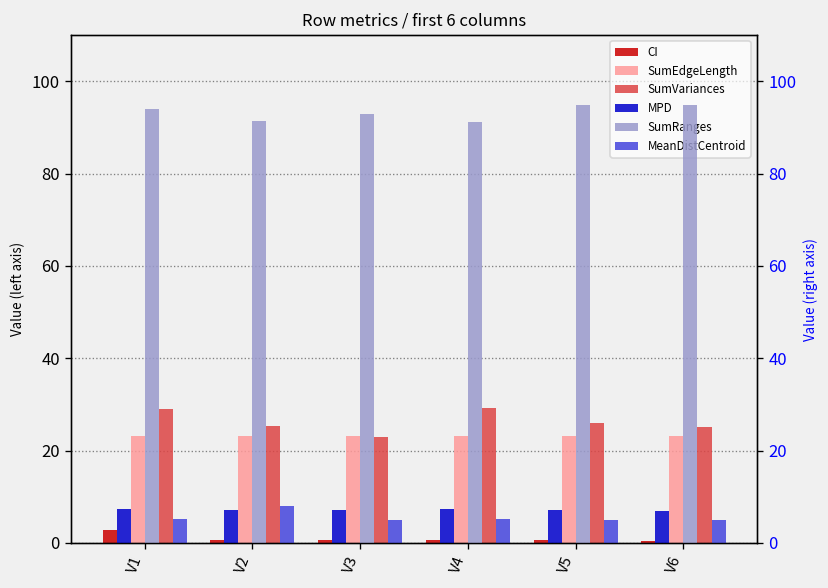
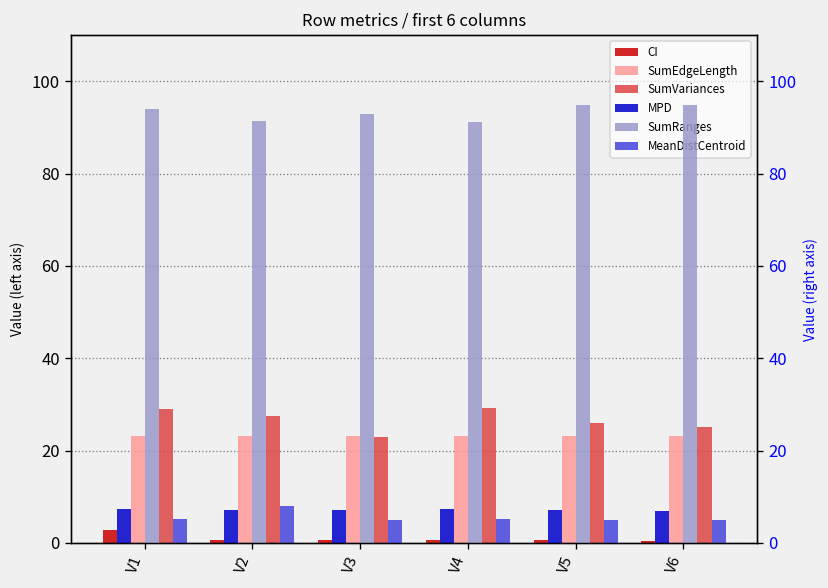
  {
    "CI": {
      "V1": 3
    },
    "SumEdgeLength": {
      "V1": 23,
      "V2": 23,
      "V3": 23,
      "V4": 23,
      "V5": 23,
      "V6": 23
    },
    "SumVariances": {
      "V1": 29,
-     "V2": 25,
+     "V2": 28,
      "V3": 23,
      "V4": 29,
      "V5": 26,
      "V6": 25
    },
    "MPD": {
      "V1": 7,
      "V2": 7,
      "V3": 7,
      "V4": 7,
      "V5": 7,
      "V6": 7
    },
    "SumRanges": {
      "V1": 94,
      "V2": 92,
      "V3": 93,
      "V4": 91,
      "V5": 95
    },
    "MeanDistCentroid": {
      "V1": 5,
      "V2": 8,
      "V3": 5,
      "V4": 5,
      "V5": 5,
      "V6": 5
    }
  }
